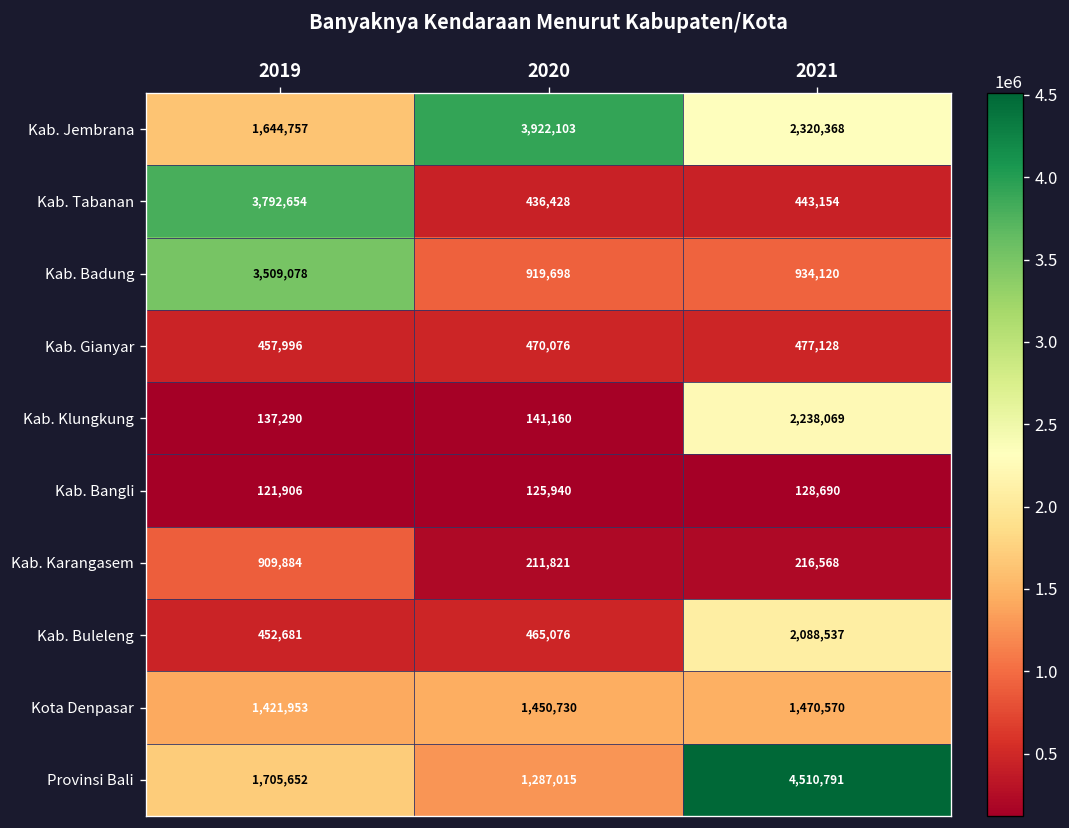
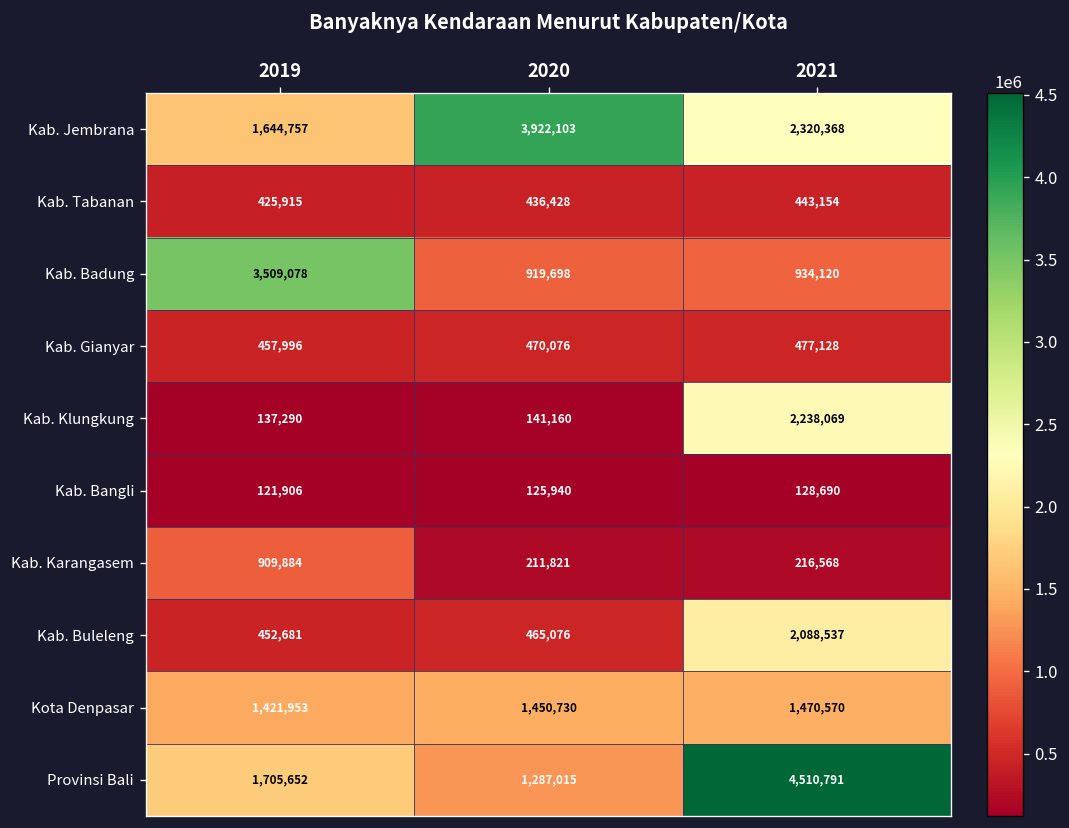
  {
    "Kab. Jembrana": {
      "2019": "1,644,757",
      "2020": "3,922,103",
      "2021": "2,320,368"
    },
    "Kab. Tabanan": {
-     "2019": "3,792,654",
+     "2019": "425,915",
      "2020": "436,428",
      "2021": "443,154"
    },
    "Kab. Badung": {
      "2019": "3,509,078",
      "2020": "919,698",
      "2021": "934,120"
    },
    "Kab. Gianyar": {
      "2019": "457,996",
      "2020": "470,076",
      "2021": "477,128"
    },
    "Kab. Klungkung": {
      "2019": "137,290",
      "2020": "141,160",
      "2021": "2,238,069"
    },
    "Kab. Bangli": {
      "2019": "121,906",
      "2020": "125,940",
      "2021": "128,690"
    },
    "Kab. Karangasem": {
      "2019": "909,884",
      "2020": "211,821",
      "2021": "216,568"
    },
    "Kab. Buleleng": {
      "2019": "452,681",
      "2020": "465,076",
      "2021": "2,088,537"
    },
    "Kota Denpasar": {
      "2019": "1,421,953",
      "2020": "1,450,730",
      "2021": "1,470,570"
    },
    "Provinsi Bali": {
      "2019": "1,705,652",
      "2020": "1,287,015",
      "2021": "4,510,791"
    }
  }
